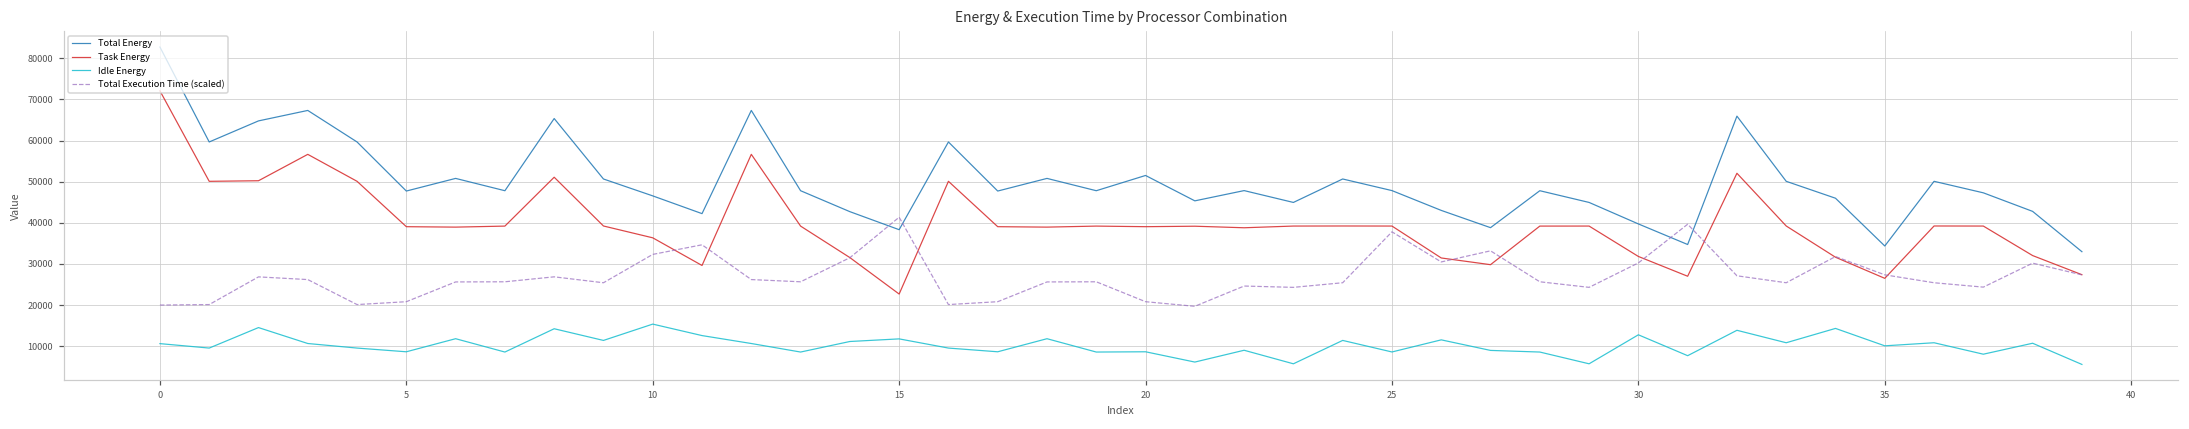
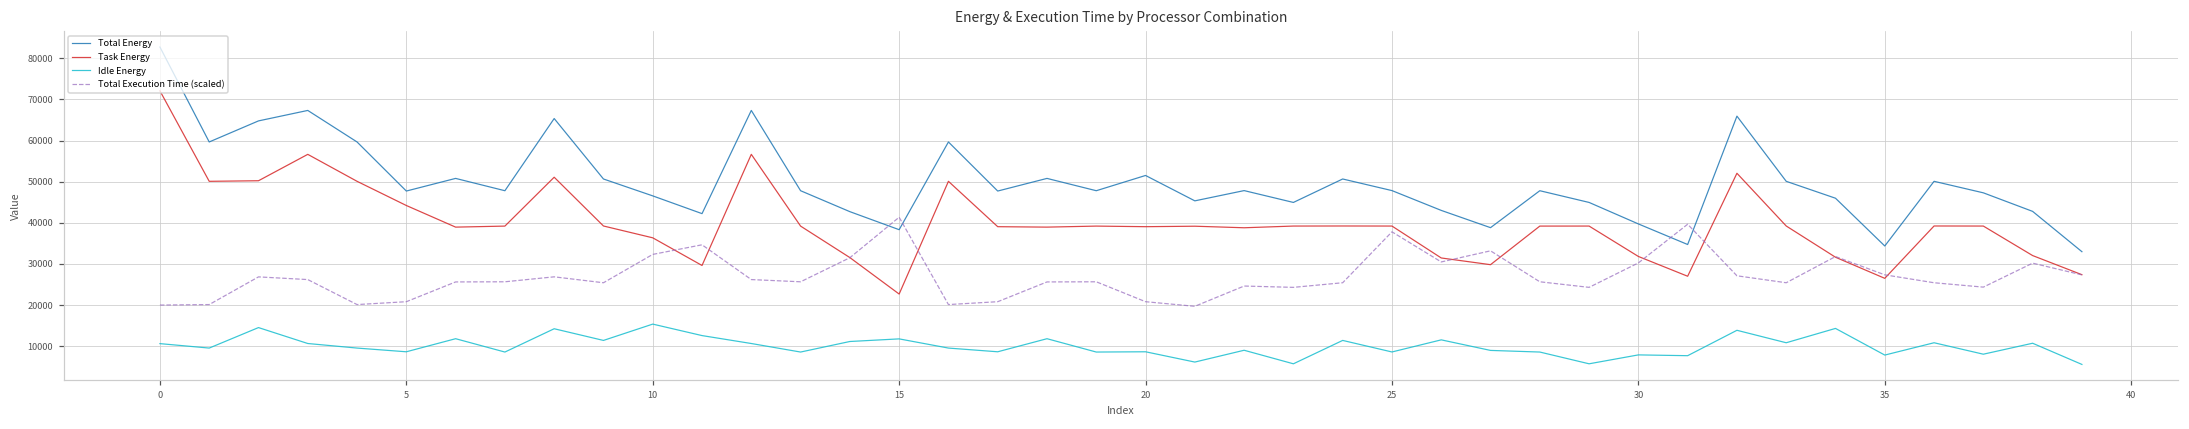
  {
    "Total Energy": {
      "5": 48000,
      "10": 47000,
      "15": 38000,
      "20": 52000,
      "25": 48000,
      "30": 40000,
      "35": 34000
    },
    "Task Energy": {
-     "5": 39000,
+     "5": 44000,
      "10": 36000,
      "15": 23000,
      "20": 39000,
      "25": 39000,
      "30": 32000,
      "35": 27000
    },
    "Idle Energy": {
      "0": 11000,
      "5": 9000,
      "10": 15000,
      "15": 12000,
      "20": 9000,
      "25": 9000,
-     "30": 13000,
-     "35": 10000
+     "30": 8000,
+     "35": 8000
    },
    "Total Execution Time (scaled)": {
      "0": 20000,
      "5": 21000,
      "10": 32000,
      "15": 41000,
      "20": 21000,
      "25": 38000,
      "30": 30000,
      "35": 27000
    }
  }
